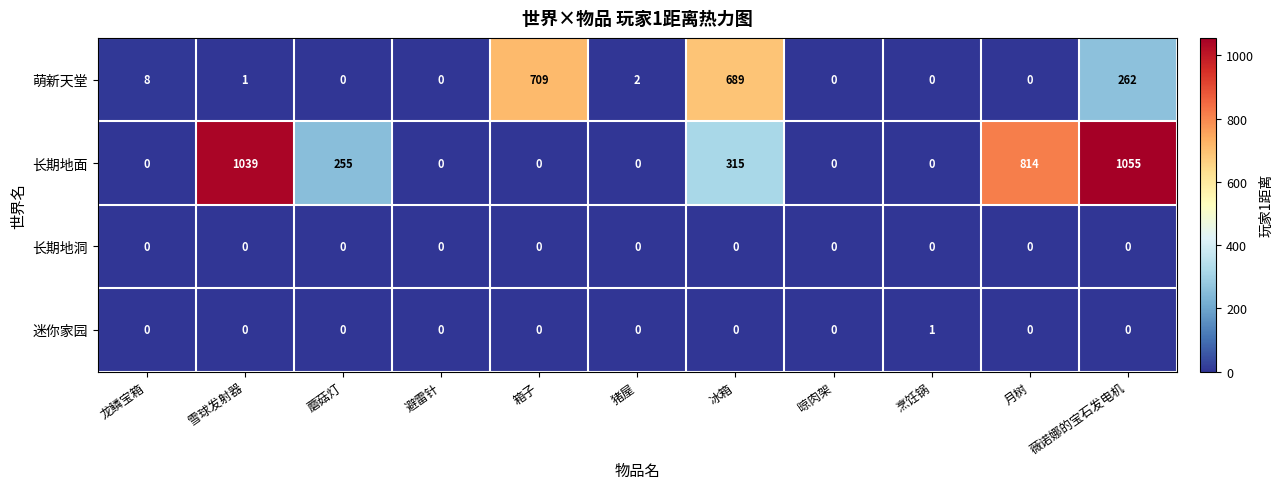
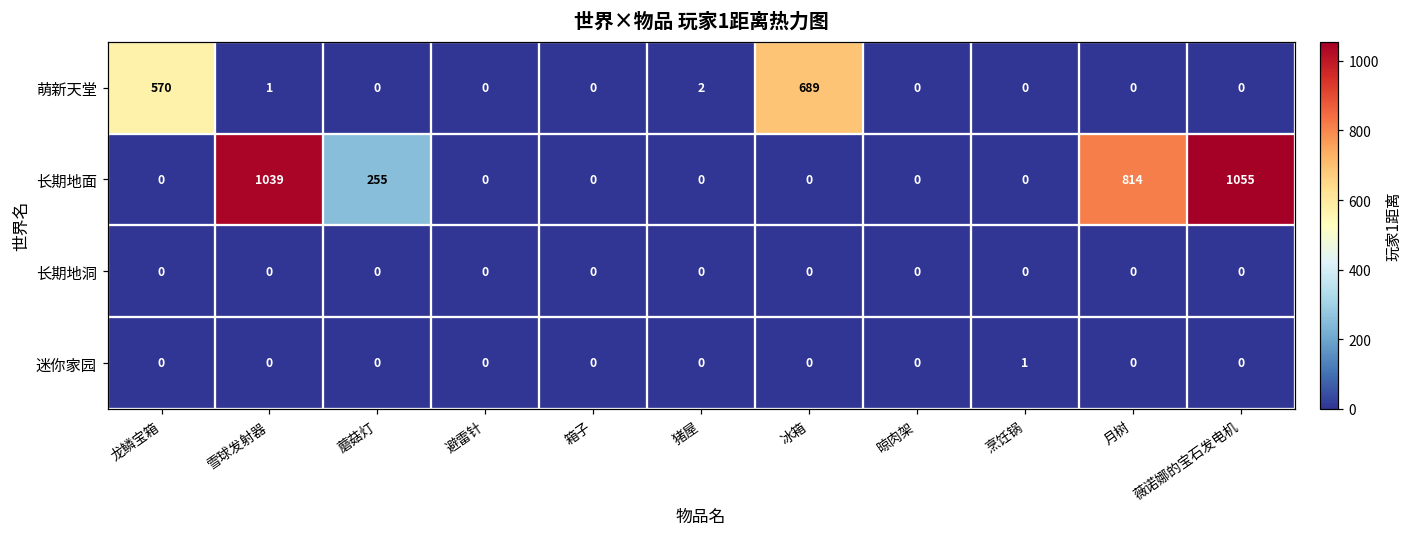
  {
    "萌新天堂": {
-     "龙鳞宝箱": 8,
+     "龙鳞宝箱": 570,
      "雪球发射器": 1,
      "蘑菇灯": 0,
      "避雷针": 0,
-     "箱子": 709,
+     "箱子": 0,
      "猪屋": 2,
      "冰箱": 689,
      "晾肉架": 0,
      "烹饪锅": 0,
      "月树": 0,
-     "薇诺娜的宝石发电机": 262
+     "薇诺娜的宝石发电机": 0
    },
    "长期地面": {
      "龙鳞宝箱": 0,
      "雪球发射器": 1039,
      "蘑菇灯": 255,
      "避雷针": 0,
      "箱子": 0,
      "猪屋": 0,
-     "冰箱": 315,
+     "冰箱": 0,
      "晾肉架": 0,
      "烹饪锅": 0,
      "月树": 814,
      "薇诺娜的宝石发电机": 1055
    },
    "长期地洞": {
      "龙鳞宝箱": 0,
      "雪球发射器": 0,
      "蘑菇灯": 0,
      "避雷针": 0,
      "箱子": 0,
      "猪屋": 0,
      "冰箱": 0,
      "晾肉架": 0,
      "烹饪锅": 0,
      "月树": 0,
      "薇诺娜的宝石发电机": 0
    },
    "迷你家园": {
      "龙鳞宝箱": 0,
      "雪球发射器": 0,
      "蘑菇灯": 0,
      "避雷针": 0,
      "箱子": 0,
      "猪屋": 0,
      "冰箱": 0,
      "晾肉架": 0,
      "烹饪锅": 1,
      "月树": 0,
      "薇诺娜的宝石发电机": 0
    }
  }
